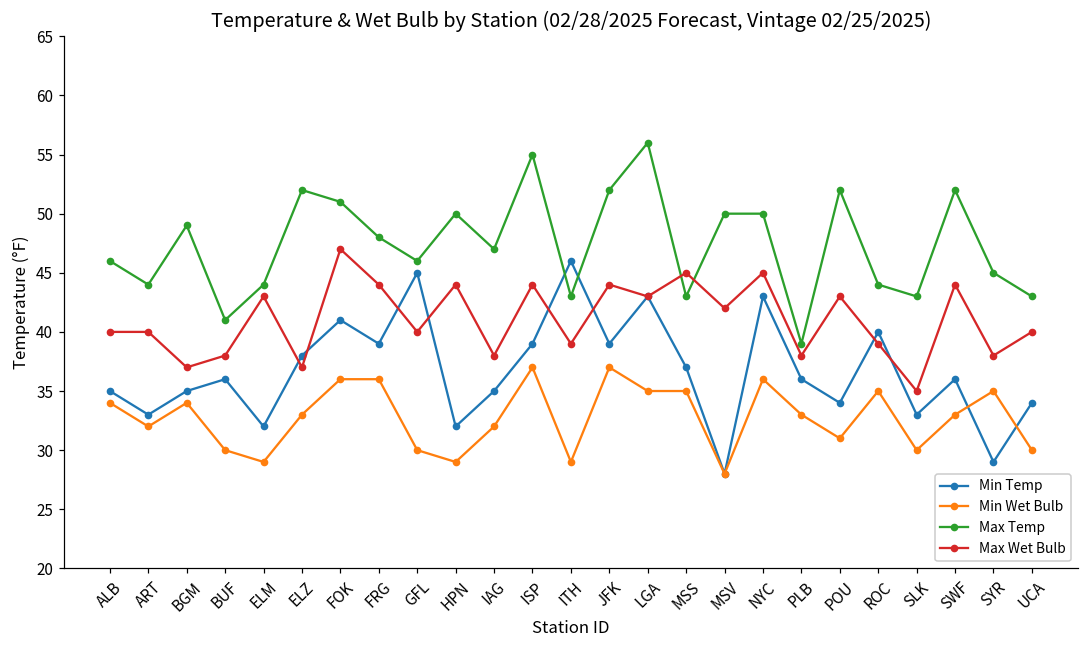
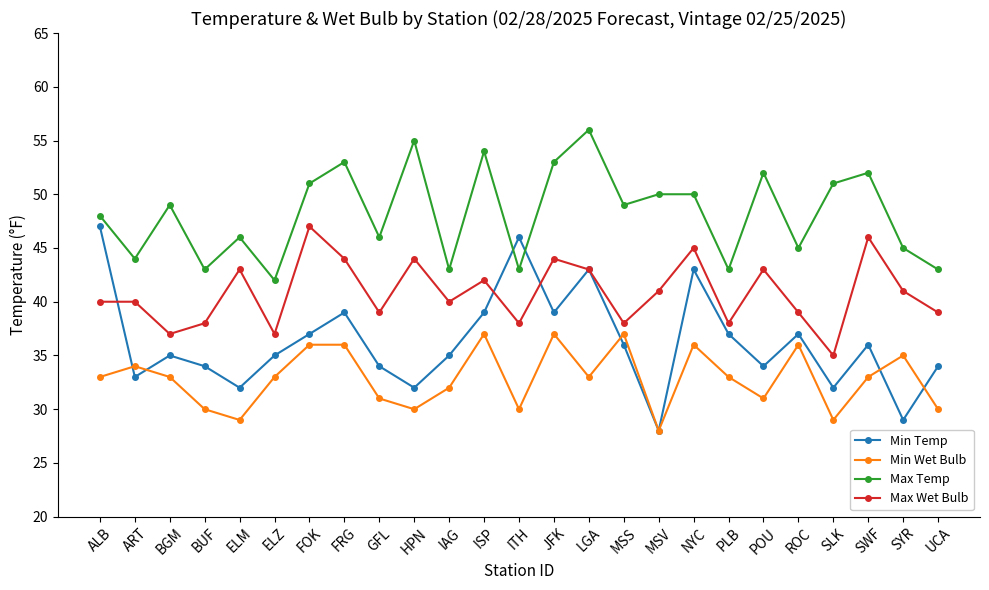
  {
    "Min Temp": {
-     "ALB": 35,
+     "ALB": 47,
      "ART": 33,
      "BGM": 35,
-     "BUF": 36,
+     "BUF": 34,
      "ELM": 32,
-     "ELZ": 38,
-     "FOK": 41,
+     "ELZ": 35,
+     "FOK": 37,
      "FRG": 39,
-     "GFL": 45,
+     "GFL": 34,
      "HPN": 32,
      "IAG": 35,
      "ISP": 39,
      "ITH": 46,
      "JFK": 39,
-     "MSS": 37,
+     "MSS": 36,
      "NYC": 43,
-     "PLB": 36,
+     "PLB": 37,
      "POU": 34,
-     "ROC": 40,
-     "SLK": 33,
+     "ROC": 37,
+     "SLK": 32,
      "SWF": 36,
      "SYR": 29,
      "UCA": 34
    },
    "Min Wet Bulb": {
-     "ALB": 34,
-     "ART": 32,
-     "BGM": 34,
+     "ALB": 33,
+     "ART": 34,
+     "BGM": 33,
      "BUF": 30,
      "ELM": 29,
      "ELZ": 33,
      "FOK": 36,
      "FRG": 36,
-     "GFL": 30,
-     "HPN": 29,
+     "GFL": 31,
+     "HPN": 30,
      "IAG": 32,
      "ISP": 37,
-     "ITH": 29,
+     "ITH": 30,
      "JFK": 37,
-     "LGA": 35,
-     "MSS": 35,
+     "LGA": 33,
+     "MSS": 37,
      "NYC": 36,
      "PLB": 33,
      "POU": 31,
-     "ROC": 35,
-     "SLK": 30,
+     "ROC": 36,
+     "SLK": 29,
      "SWF": 33,
      "SYR": 35,
      "UCA": 30
    },
    "Max Temp": {
-     "ALB": 46,
+     "ALB": 48,
      "ART": 44,
      "BGM": 49,
-     "BUF": 41,
-     "ELM": 44,
-     "ELZ": 52,
+     "BUF": 43,
+     "ELM": 46,
+     "ELZ": 42,
      "FOK": 51,
-     "FRG": 48,
+     "FRG": 53,
      "GFL": 46,
-     "HPN": 50,
-     "IAG": 47,
-     "ISP": 55,
+     "HPN": 55,
+     "IAG": 43,
+     "ISP": 54,
      "ITH": 43,
-     "JFK": 52,
+     "JFK": 53,
      "LGA": 56,
-     "MSS": 43,
+     "MSS": 49,
      "MSV": 50,
      "NYC": 50,
-     "PLB": 39,
+     "PLB": 43,
      "POU": 52,
-     "ROC": 44,
-     "SLK": 43,
+     "ROC": 45,
+     "SLK": 51,
      "SWF": 52,
      "SYR": 45,
      "UCA": 43
    },
    "Max Wet Bulb": {
      "ALB": 40,
      "ART": 40,
      "BGM": 37,
      "BUF": 38,
      "ELM": 43,
      "ELZ": 37,
      "FOK": 47,
      "FRG": 44,
-     "GFL": 40,
+     "GFL": 39,
      "HPN": 44,
-     "IAG": 38,
-     "ISP": 44,
-     "ITH": 39,
+     "IAG": 40,
+     "ISP": 42,
+     "ITH": 38,
      "JFK": 44,
-     "MSS": 45,
-     "MSV": 42,
+     "MSS": 38,
+     "MSV": 41,
      "NYC": 45,
      "PLB": 38,
      "POU": 43,
      "ROC": 39,
      "SLK": 35,
-     "SWF": 44,
-     "SYR": 38,
-     "UCA": 40
+     "SWF": 46,
+     "SYR": 41,
+     "UCA": 39
    }
  }
